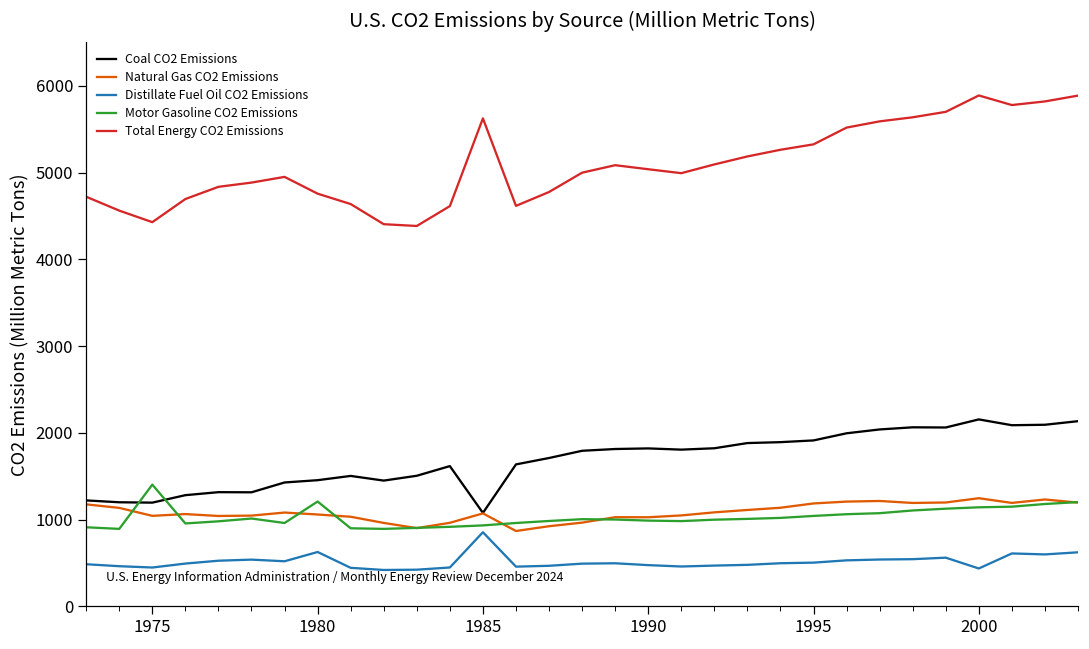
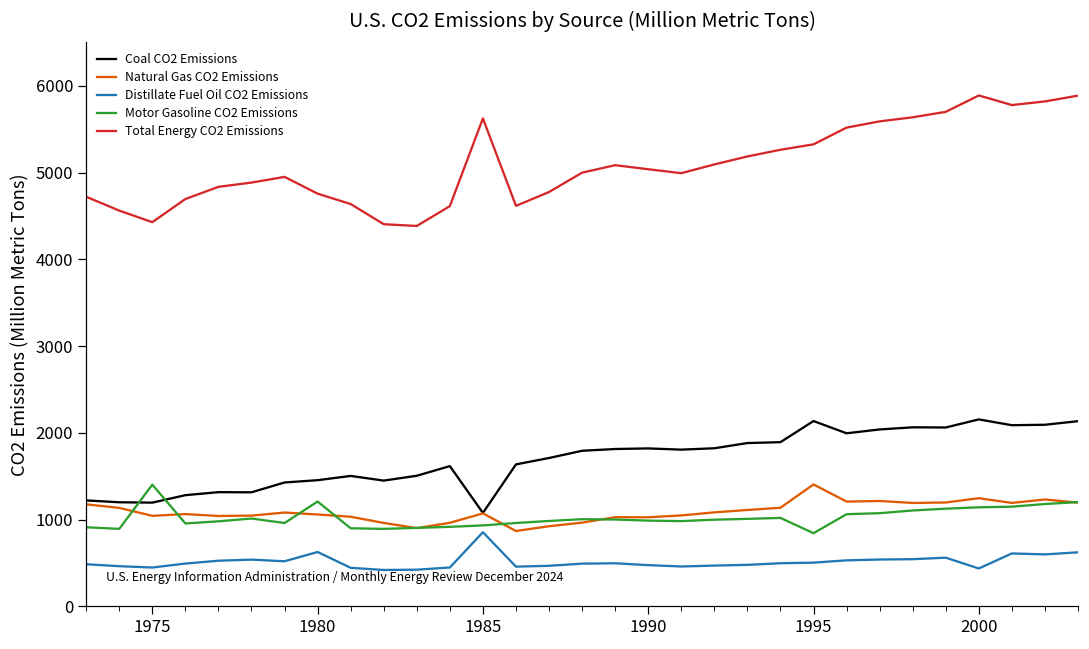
  {
    "Coal CO2 Emissions": {
      "1975": 1200,
      "1980": 1500,
      "1990": 1800,
-     "1995": 1900,
+     "1995": 2100,
      "2000": 2200
    },
    "Natural Gas CO2 Emissions": {
      "1975": 1000,
      "1980": 1100,
      "1990": 1000,
-     "1995": 1200,
+     "1995": 1400,
      "2000": 1200
    },
    "Distillate Fuel Oil CO2 Emissions": {
      "1975": 400,
      "1980": 600,
      "1985": 900,
      "1990": 500,
      "1995": 500,
      "2000": 400
    },
    "Motor Gasoline CO2 Emissions": {
      "1975": 1400,
      "1980": 1200,
      "1985": 900,
      "1990": 1000,
-     "1995": 1000,
+     "1995": 800,
      "2000": 1100
    },
    "Total Energy CO2 Emissions": {
      "1975": 4400,
      "1980": 4800,
      "1985": 5600,
      "1990": 5000,
      "1995": 5300,
      "2000": 5900
    }
  }
